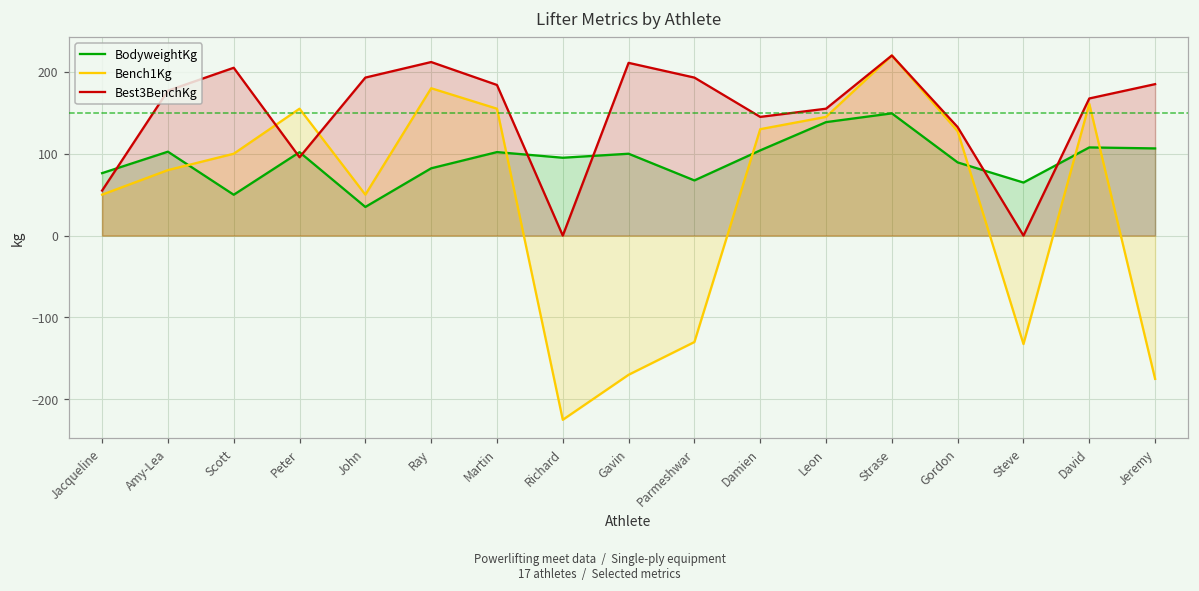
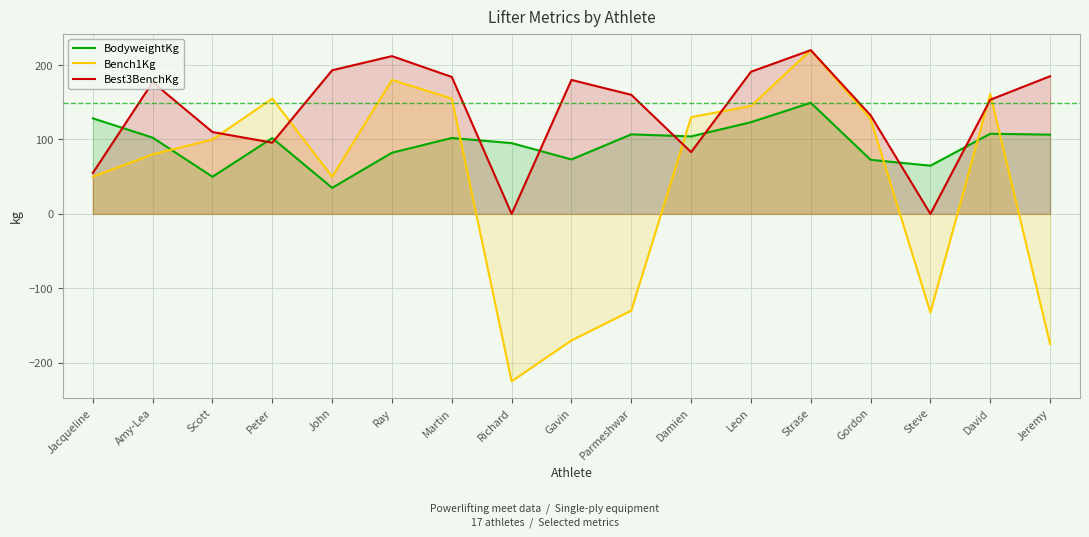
  {
    "BodyweightKg": {
-     "Jacqueline": 80,
+     "Jacqueline": 130,
      "Amy-Lea": 100,
      "Scott": 50,
      "Peter": 100,
      "John": 40,
      "Ray": 80,
      "Martin": 100,
      "Richard": 100,
-     "Gavin": 100,
-     "Parmeshwar": 70,
+     "Gavin": 70,
+     "Parmeshwar": 110,
      "Damien": 100,
-     "Leon": 140,
+     "Leon": 120,
      "Strase": 150,
-     "Gordon": 90,
+     "Gordon": 70,
      "Steve": 60,
      "David": 110,
      "Jeremy": 110
    },
    "Best3BenchKg": {
      "Jacqueline": 60,
-     "Scott": 210,
+     "Scott": 110,
      "Peter": 100,
      "John": 190,
      "Ray": 210,
      "Martin": 180,
-     "Gavin": 210,
-     "Parmeshwar": 190,
-     "Damien": 150,
-     "Leon": 160,
+     "Gavin": 180,
+     "Parmeshwar": 160,
+     "Damien": 80,
+     "Leon": 190,
      "Gordon": 130,
-     "David": 170,
+     "David": 150,
      "Jeremy": 190
    }
  }
